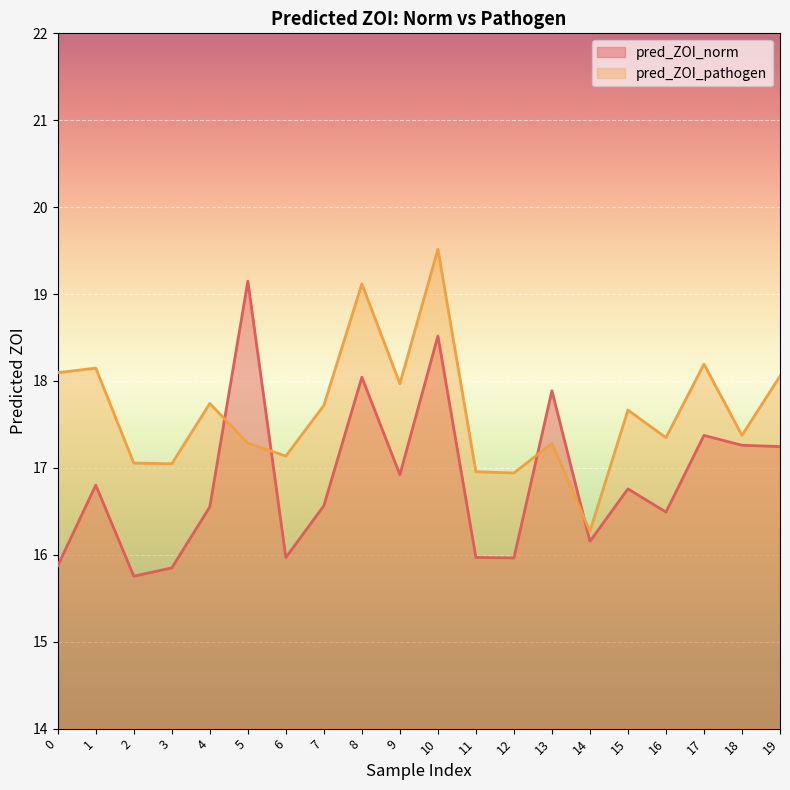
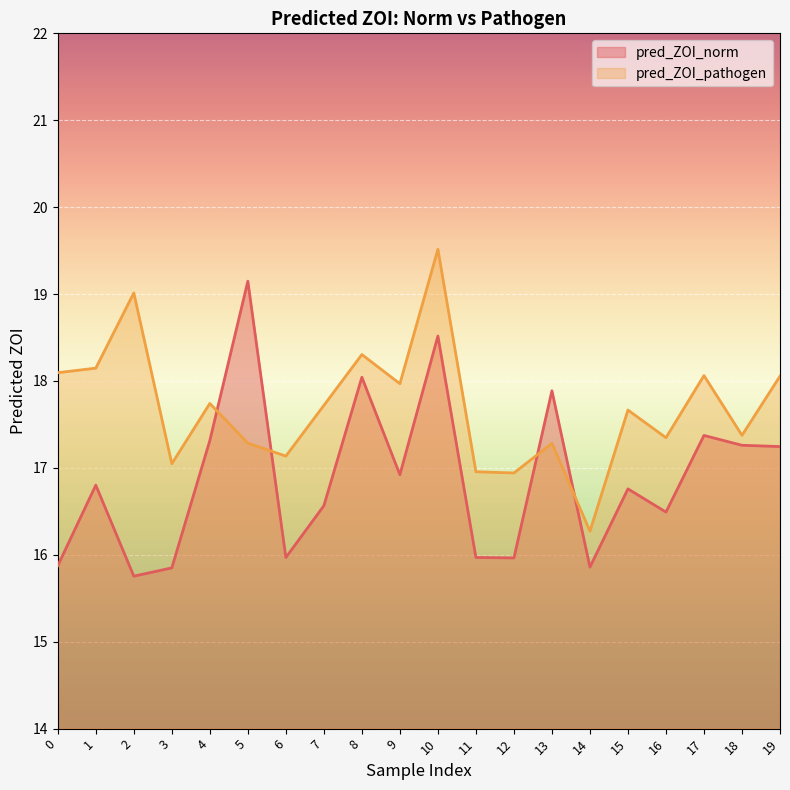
  {
    "pred_ZOI_norm": {
      "0": 15.9,
      "1": 16.8,
      "2": 15.8,
      "3": 15.8,
-     "4": 16.6,
+     "4": 17.3,
      "5": 19.1,
      "6": 16.0,
      "7": 16.6,
      "8": 18.0,
      "9": 16.9,
      "10": 18.5,
      "11": 16.0,
      "12": 16.0,
      "13": 17.9,
-     "14": 16.2,
+     "14": 15.9,
      "15": 16.8,
      "16": 16.5,
      "17": 17.4,
      "18": 17.3,
      "19": 17.2
    },
    "pred_ZOI_pathogen": {
      "0": 18.1,
      "1": 18.1,
-     "2": 17.1,
+     "2": 19.0,
      "3": 17.0,
      "4": 17.7,
      "5": 17.3,
      "6": 17.1,
      "7": 17.7,
-     "8": 19.1,
+     "8": 18.3,
      "9": 18.0,
      "10": 19.5,
      "11": 17.0,
      "12": 16.9,
      "13": 17.3,
      "14": 16.3,
      "15": 17.7,
      "16": 17.3,
-     "17": 18.2,
+     "17": 18.1,
      "18": 17.4,
      "19": 18.1
    }
  }
